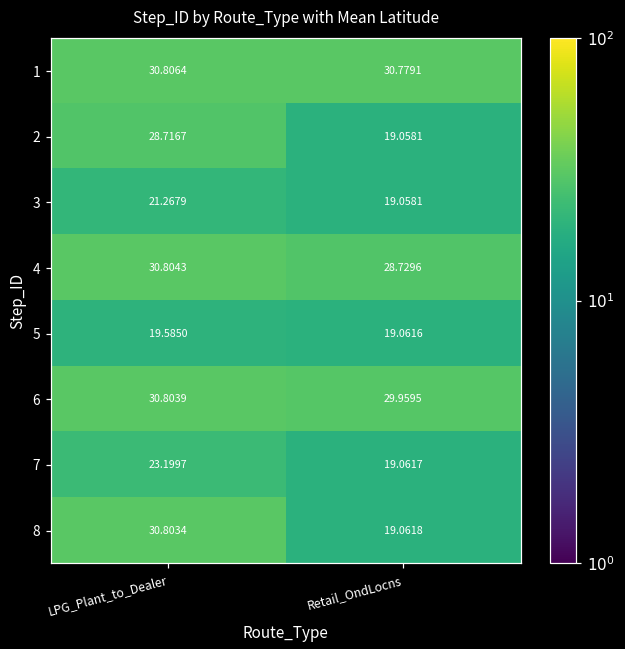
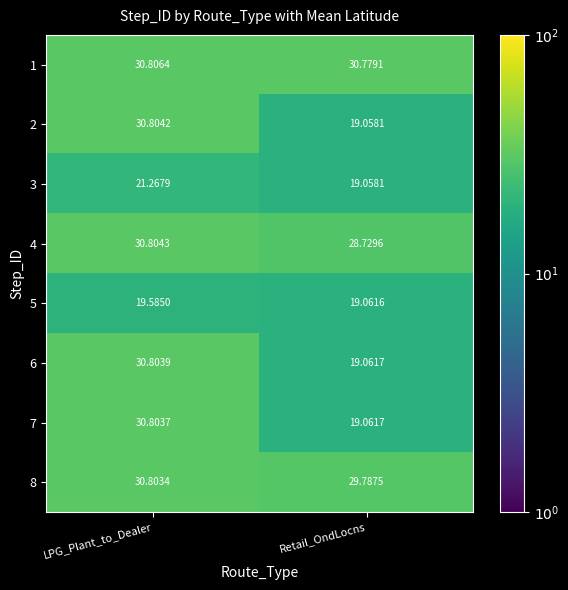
  {
    "1": {
      "LPG_Plant_to_Dealer": 30.8064,
      "Retail_OndLocns": 30.7791
    },
    "2": {
-     "LPG_Plant_to_Dealer": 28.7167,
+     "LPG_Plant_to_Dealer": 30.8042,
      "Retail_OndLocns": 19.0581
    },
    "3": {
      "LPG_Plant_to_Dealer": 21.2679,
      "Retail_OndLocns": 19.0581
    },
    "4": {
      "LPG_Plant_to_Dealer": 30.8043,
      "Retail_OndLocns": 28.7296
    },
    "5": {
      "LPG_Plant_to_Dealer": 19.5850,
      "Retail_OndLocns": 19.0616
    },
    "6": {
      "LPG_Plant_to_Dealer": 30.8039,
-     "Retail_OndLocns": 29.9595
+     "Retail_OndLocns": 19.0617
    },
    "7": {
-     "LPG_Plant_to_Dealer": 23.1997,
+     "LPG_Plant_to_Dealer": 30.8037,
      "Retail_OndLocns": 19.0617
    },
    "8": {
      "LPG_Plant_to_Dealer": 30.8034,
-     "Retail_OndLocns": 19.0618
+     "Retail_OndLocns": 29.7875
    }
  }
